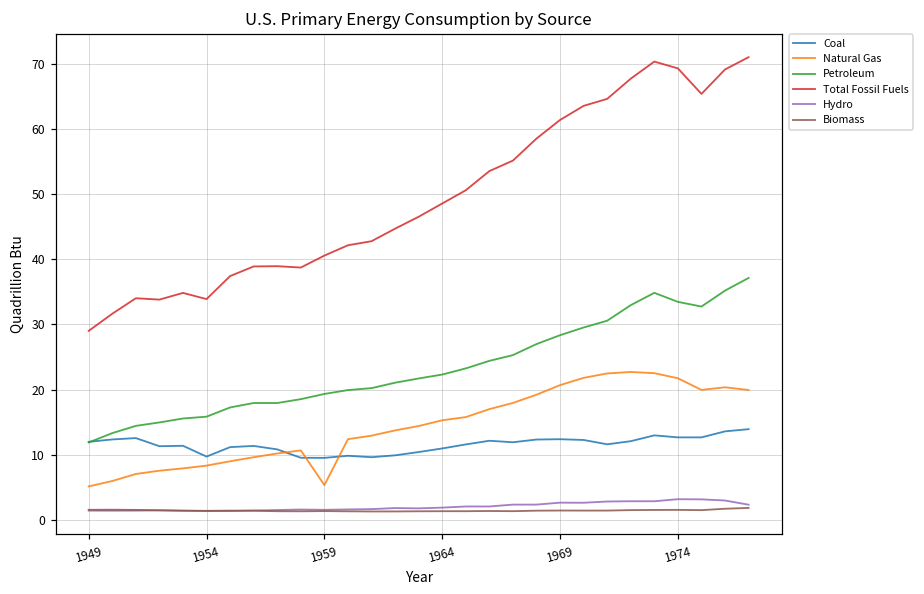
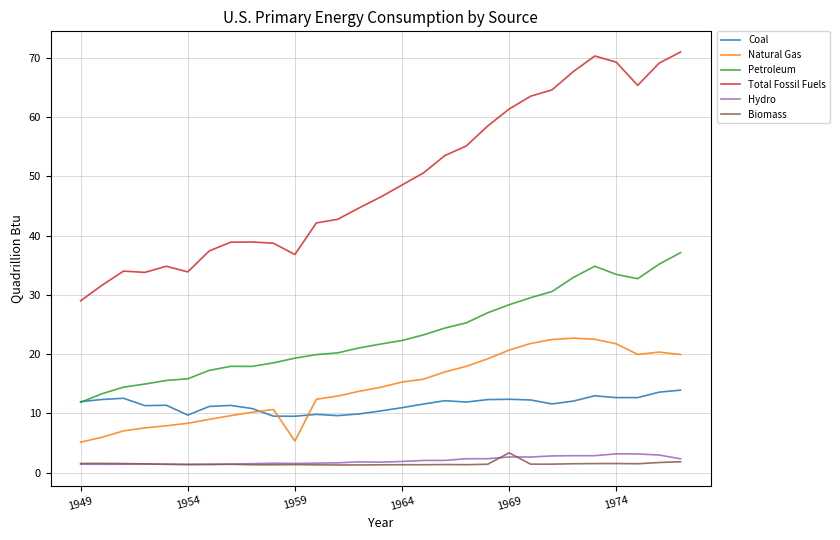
  {
    "Coal": {
      "1954": 10,
      "1959": 10,
      "1964": 11,
      "1969": 12,
      "1974": 13
    },
    "Natural Gas": {
      "1949": 5,
      "1954": 8,
      "1959": 5,
      "1964": 15,
      "1969": 21,
      "1974": 22
    },
    "Petroleum": {
      "1954": 16,
      "1959": 19,
      "1964": 22,
      "1969": 28,
      "1974": 33
    },
    "Total Fossil Fuels": {
      "1949": 29,
      "1954": 34,
-     "1959": 41,
+     "1959": 37,
      "1964": 49,
      "1969": 61,
      "1974": 69
    },
    "Hydro": {
      "1964": 2,
      "1969": 3,
      "1974": 3
    },
    "Biomass": {
      "1964": 1,
-     "1969": 1,
+     "1969": 3,
      "1974": 2
    }
  }
